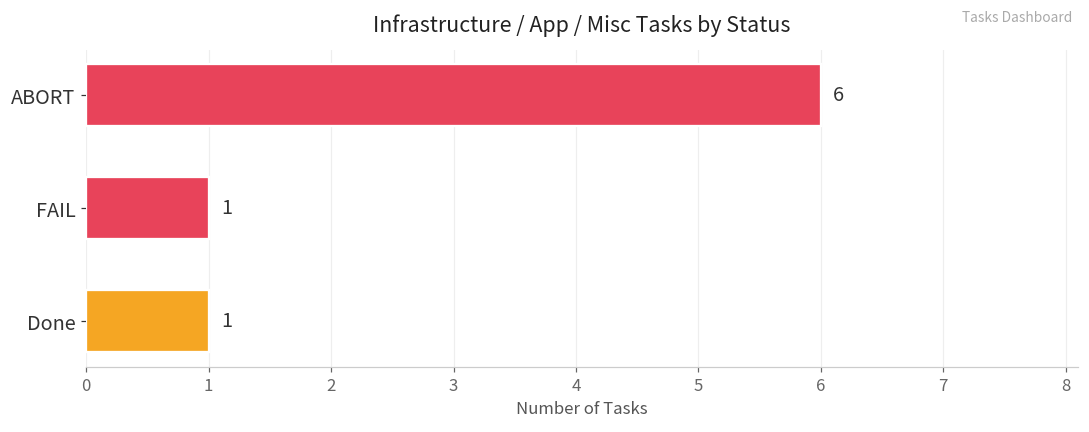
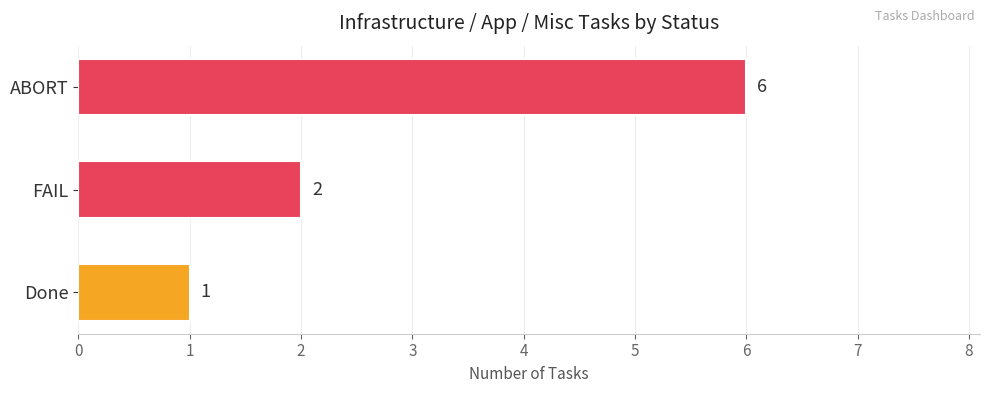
  {
    "ABORT": 6,
-   "FAIL": 1,
+   "FAIL": 2,
    "Done": 1
  }
